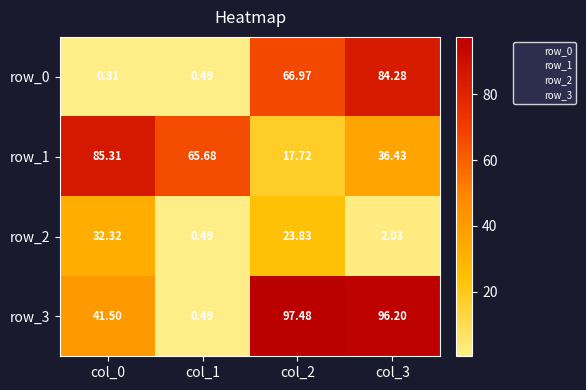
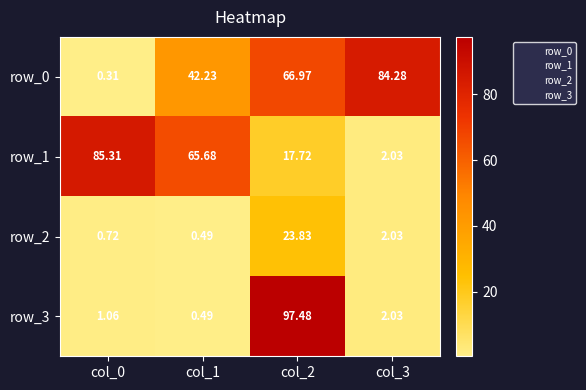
  {
    "row_0": {
      "col_0": 0.31,
-     "col_1": 0.49,
+     "col_1": 42.23,
      "col_2": 66.97,
      "col_3": 84.28
    },
    "row_1": {
      "col_0": 85.31,
      "col_1": 65.68,
      "col_2": 17.72,
-     "col_3": 36.43
+     "col_3": 2.03
    },
    "row_2": {
-     "col_0": 32.32,
+     "col_0": 0.72,
      "col_1": 0.49,
      "col_2": 23.83,
      "col_3": 2.03
    },
    "row_3": {
-     "col_0": 41.50,
+     "col_0": 1.06,
      "col_1": 0.49,
      "col_2": 97.48,
-     "col_3": 96.20
+     "col_3": 2.03
    }
  }
